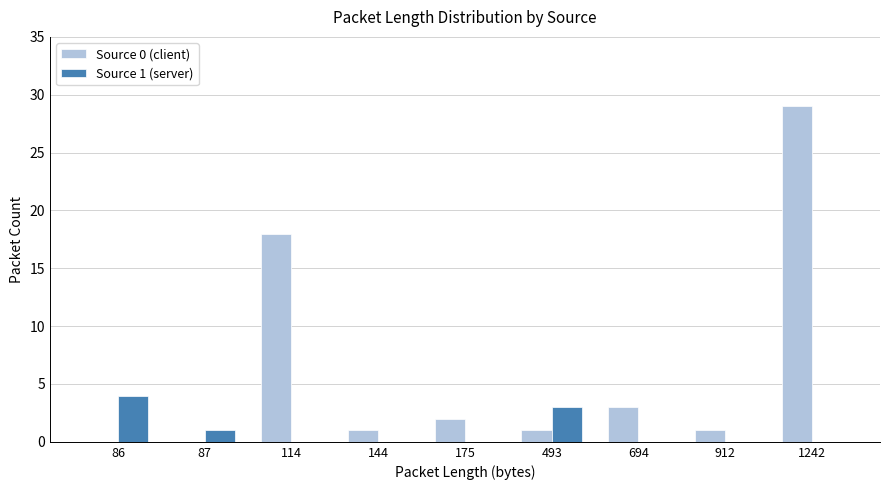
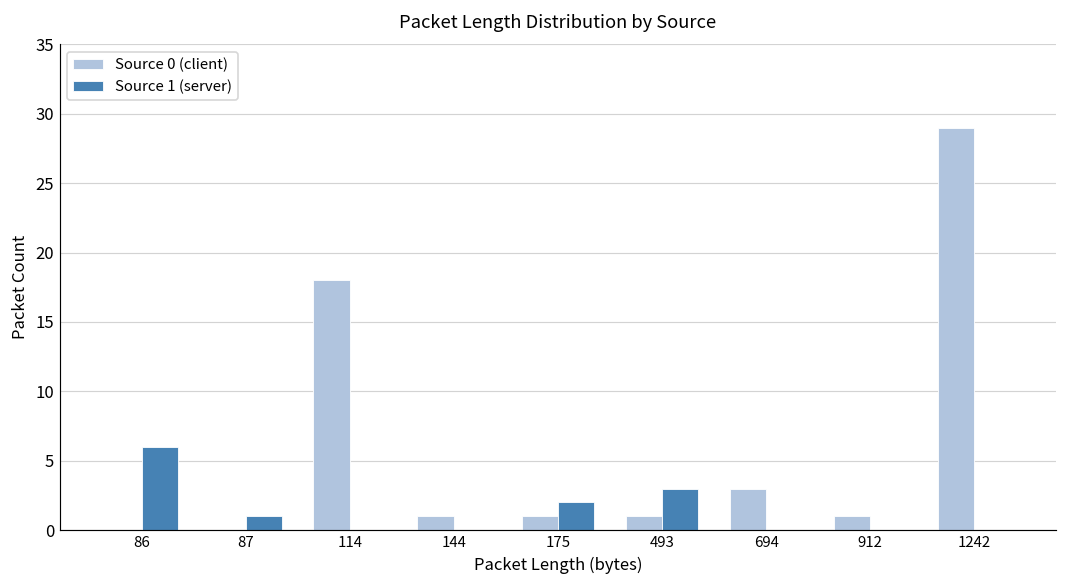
  {
    "Source 0 (client)": {
      "86": 0,
      "87": 0,
      "114": 18,
      "144": 1,
-     "175": 2,
+     "175": 1,
      "493": 1,
      "694": 3,
      "912": 1,
      "1242": 29
    },
    "Source 1 (server)": {
-     "86": 4,
+     "86": 6,
      "87": 1,
      "114": 0,
      "144": 0,
-     "175": 0,
+     "175": 2,
      "493": 3,
      "694": 0,
      "912": 0,
      "1242": 0
    }
  }
